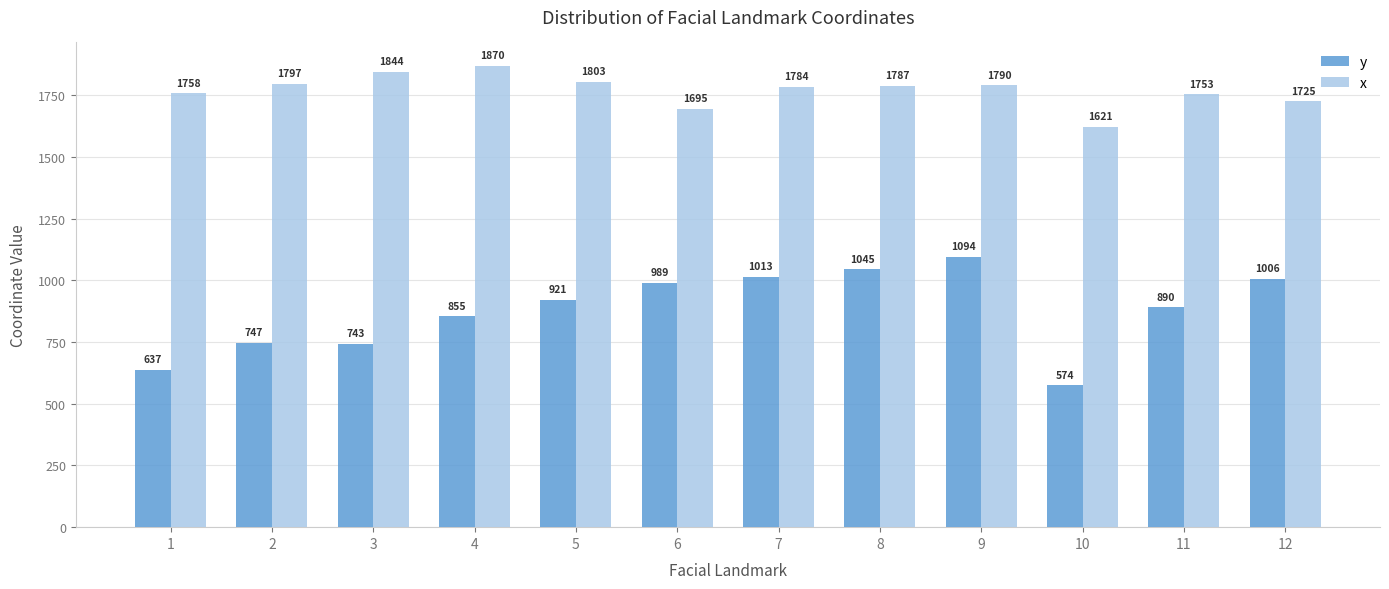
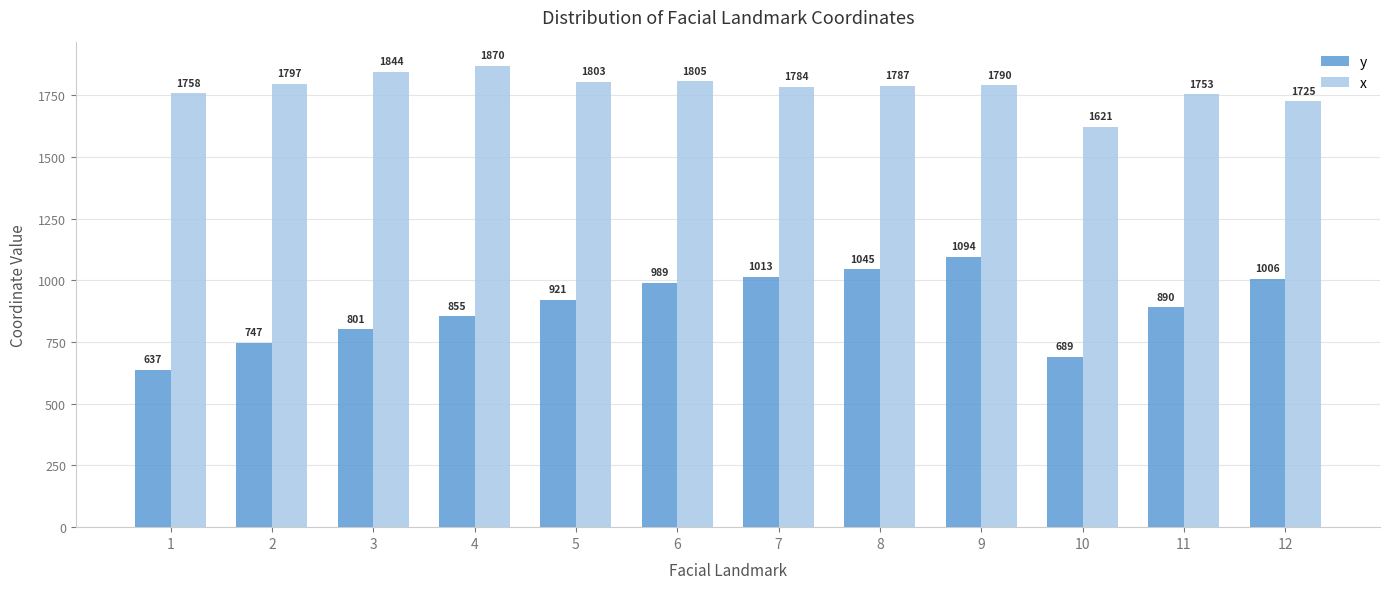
  {
    "y": {
      "1": 637,
      "2": 747,
-     "3": 743,
+     "3": 801,
      "4": 855,
      "5": 921,
      "6": 989,
      "7": 1013,
      "8": 1045,
      "9": 1094,
-     "10": 574,
+     "10": 689,
      "11": 890,
      "12": 1006
    },
    "x": {
      "1": 1758,
      "2": 1797,
      "3": 1844,
      "4": 1870,
      "5": 1803,
-     "6": 1695,
+     "6": 1805,
      "7": 1784,
      "8": 1787,
      "9": 1790,
      "10": 1621,
      "11": 1753,
      "12": 1725
    }
  }
